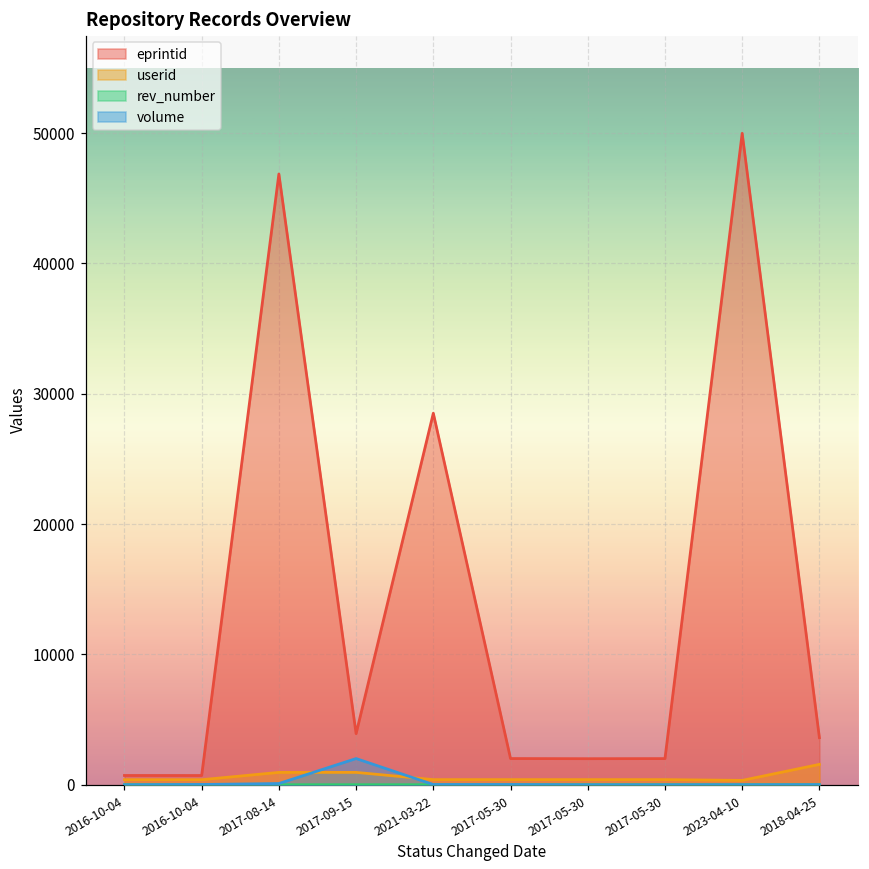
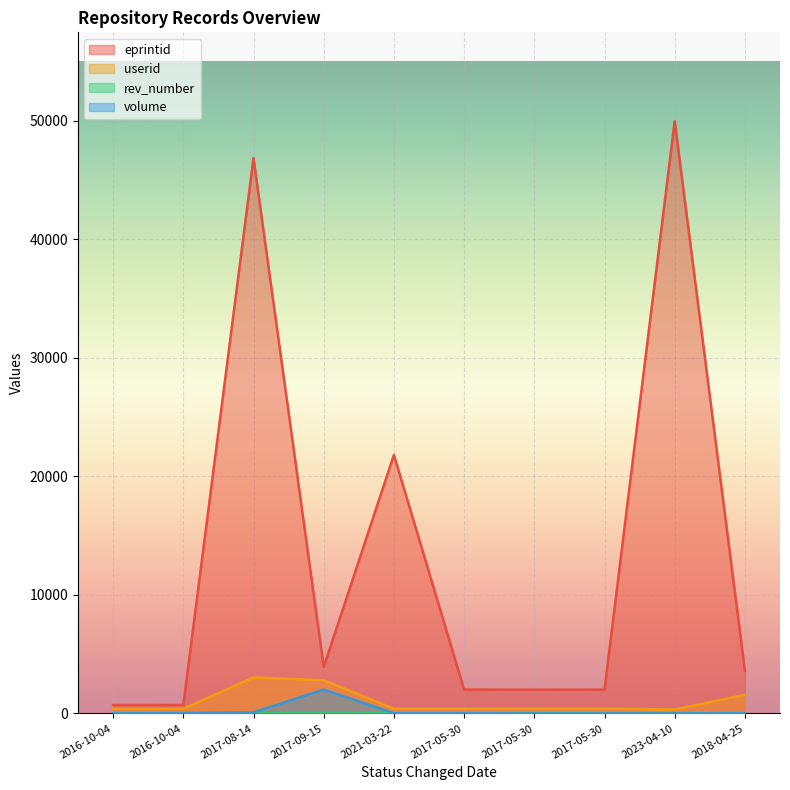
  {
    "eprintid": {
      "2017-08-14": 46900,
      "2017-09-15": 3900,
-     "2021-03-22": 28500,
+     "2021-03-22": 21800,
      "2023-04-10": 50000,
      "2018-04-25": 3600
    },
    "userid": {
-     "2017-08-14": 1000,
-     "2017-09-15": 1000,
+     "2017-08-14": 3000,
+     "2017-09-15": 2800,
      "2021-03-22": 400,
      "2023-04-10": 300,
      "2018-04-25": 1600
    },
    "rev_number": {
      "2017-09-15": 0
    },
    "volume": {
      "2017-09-15": 2000
    }
  }
